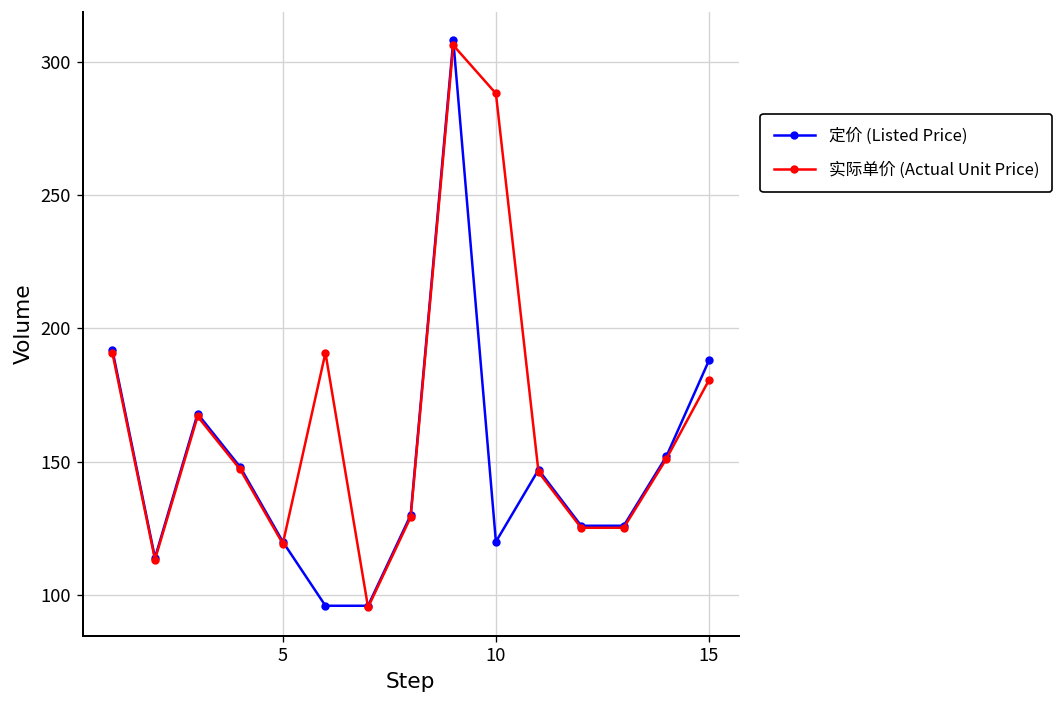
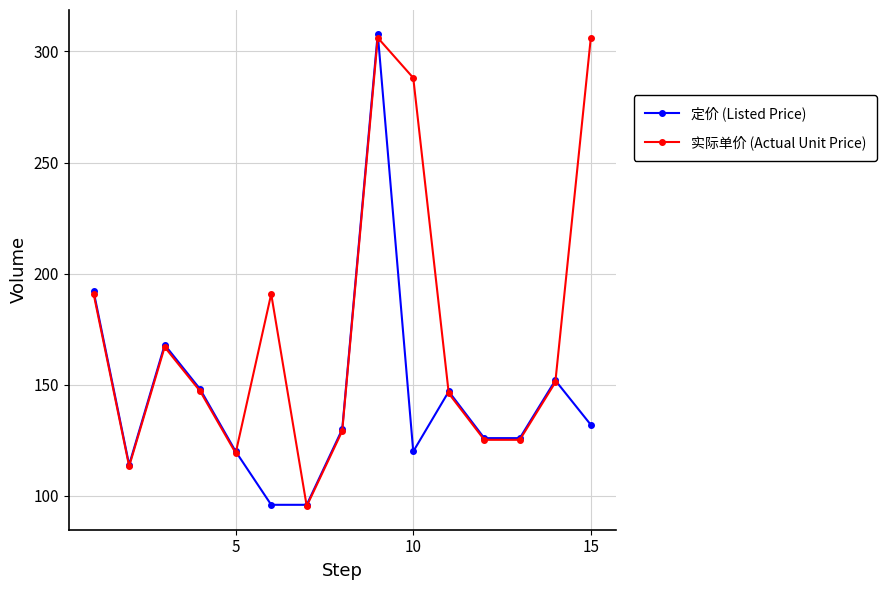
  {
    "定价 (Listed Price)": {
      "10": 120,
-     "15": 188
+     "15": 132
    },
    "实际单价 (Actual Unit Price)": {
      "10": 288,
-     "15": 181
+     "15": 306
    }
  }
